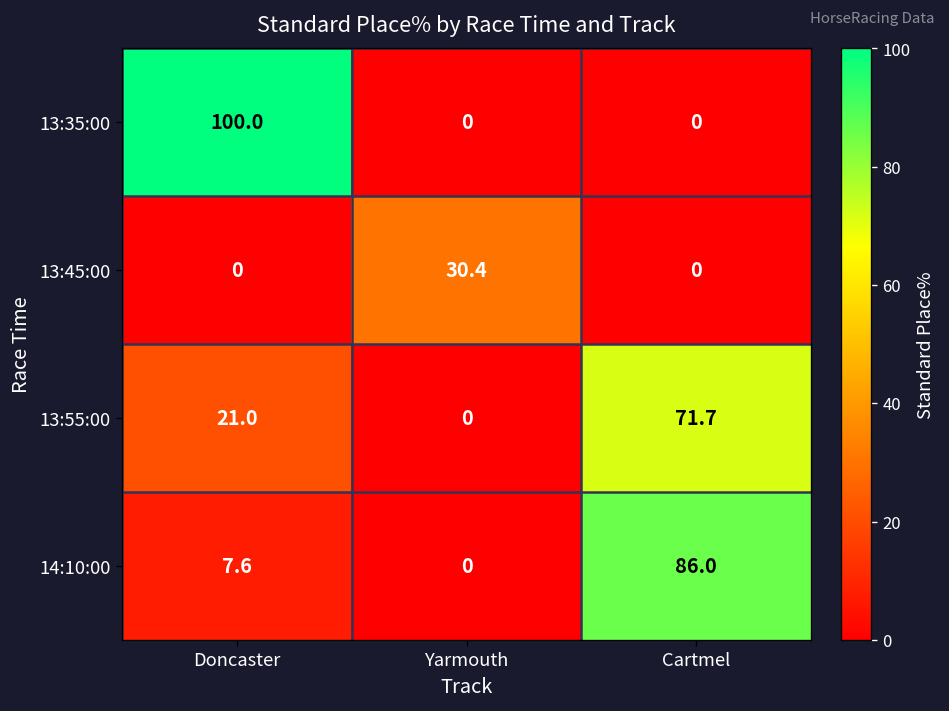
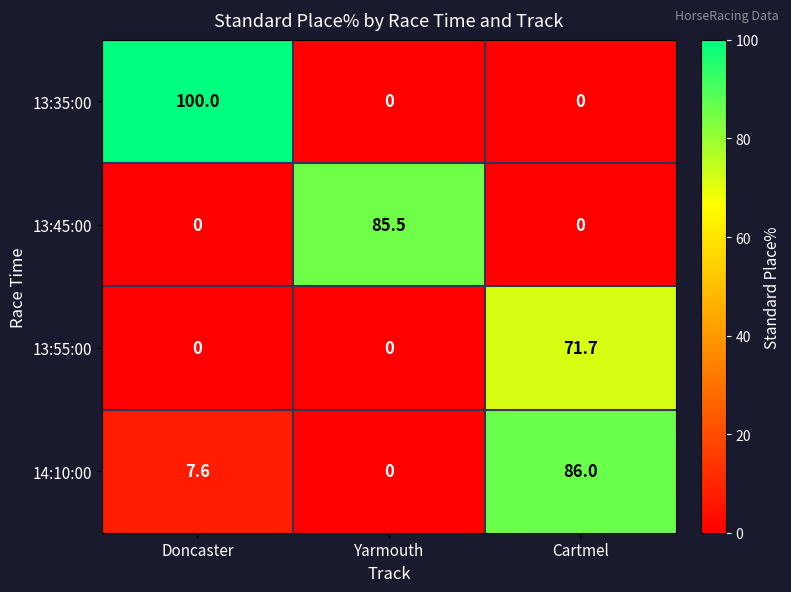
  {
    "13:35:00": {
      "Doncaster": 100.0,
      "Yarmouth": 0,
      "Cartmel": 0
    },
    "13:45:00": {
      "Doncaster": 0,
-     "Yarmouth": 30.4,
+     "Yarmouth": 85.5,
      "Cartmel": 0
    },
    "13:55:00": {
-     "Doncaster": 21.0,
+     "Doncaster": 0,
      "Yarmouth": 0,
      "Cartmel": 71.7
    },
    "14:10:00": {
      "Doncaster": 7.6,
      "Yarmouth": 0,
      "Cartmel": 86.0
    }
  }
